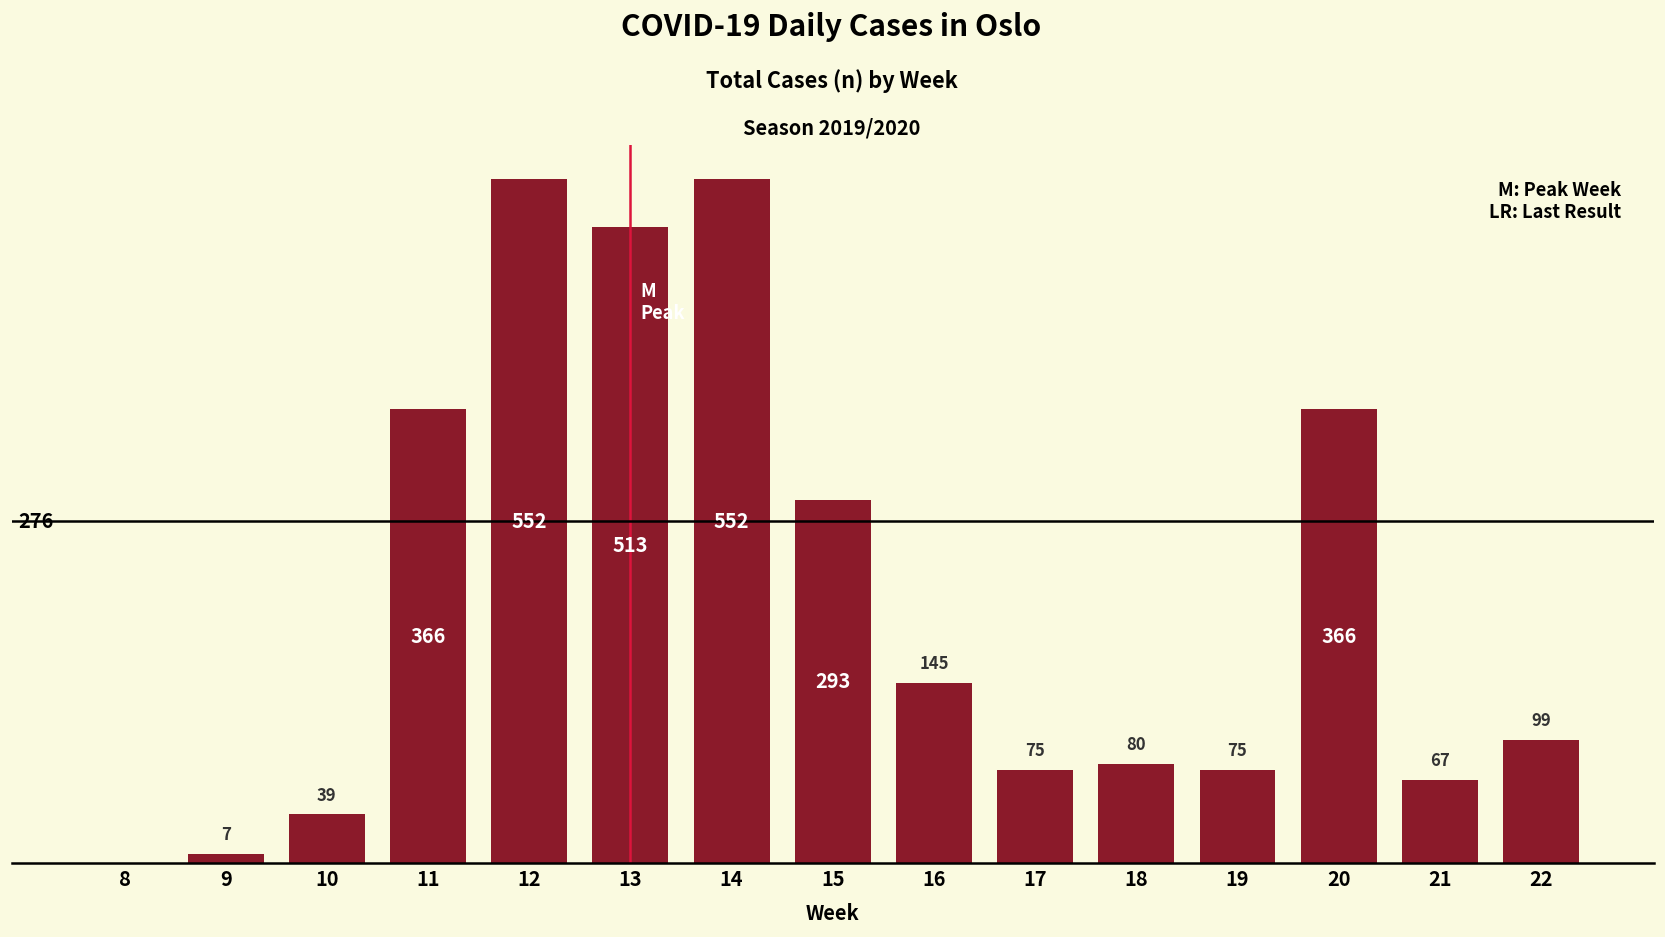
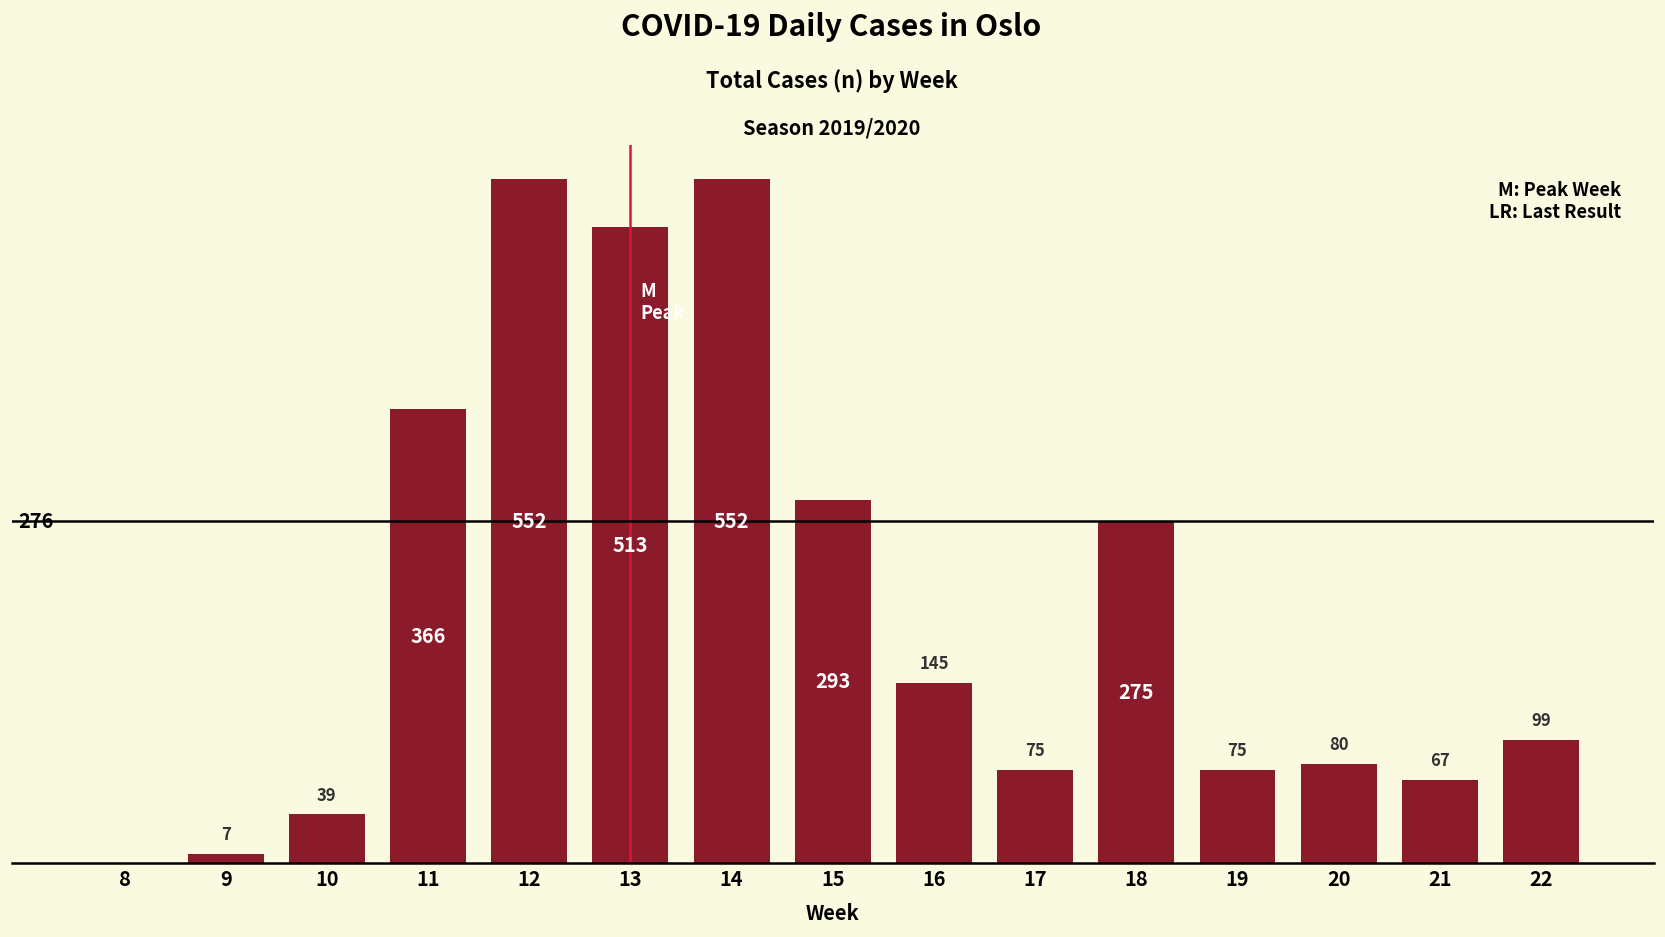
  {
    "9": 7,
    "10": 39,
    "11": 366,
    "12": 552,
    "13": 513,
    "14": 552,
    "15": 293,
    "16": 145,
    "17": 75,
-   "18": 80,
+   "18": 275,
    "19": 75,
-   "20": 366,
+   "20": 80,
    "21": 67,
    "22": 99
  }
